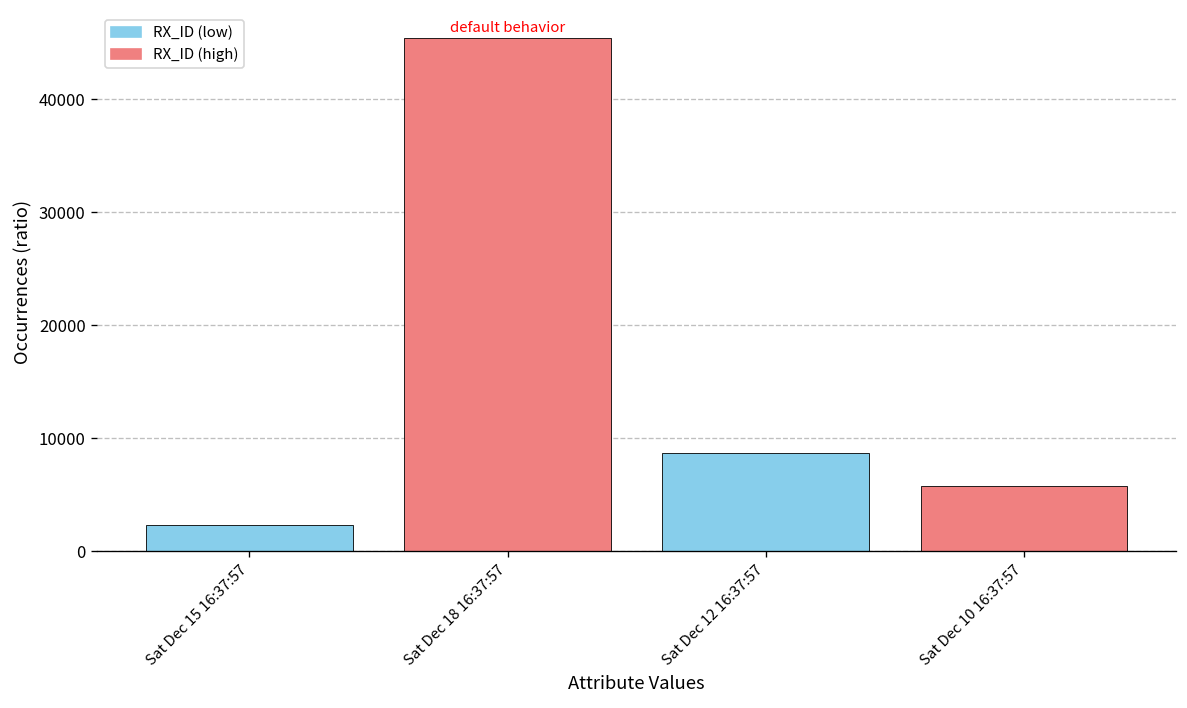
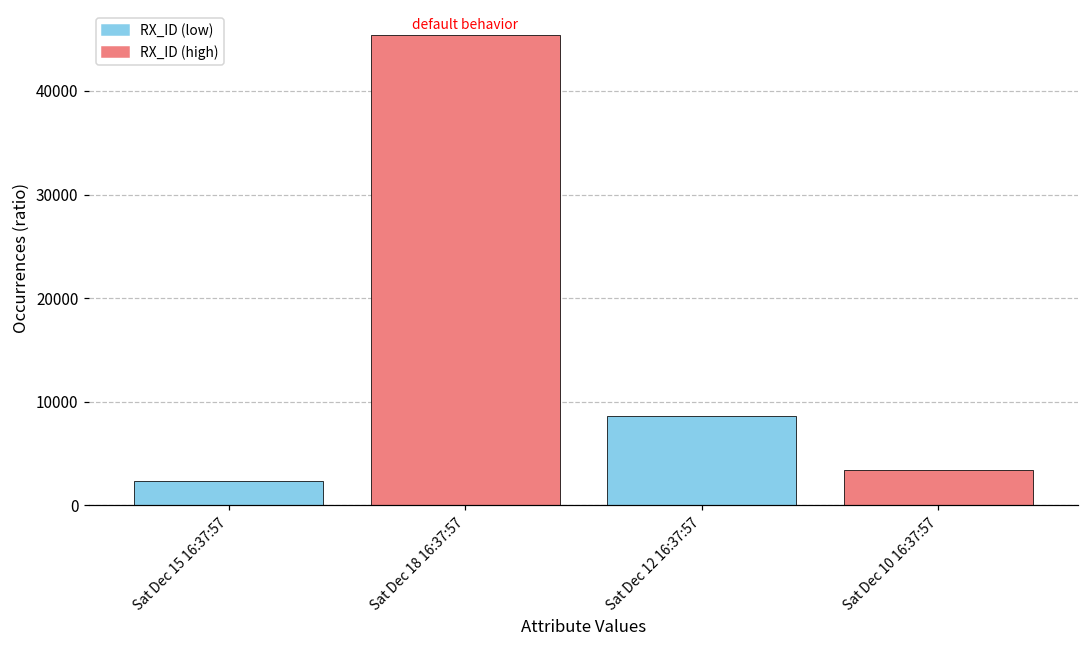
  {
    "Sat Dec 15 16:37:57": 2000,
    "Sat Dec 18 16:37:57": 45000,
    "Sat Dec 12 16:37:57": 9000,
-   "Sat Dec 10 16:37:57": 6000
+   "Sat Dec 10 16:37:57": 3000
  }
